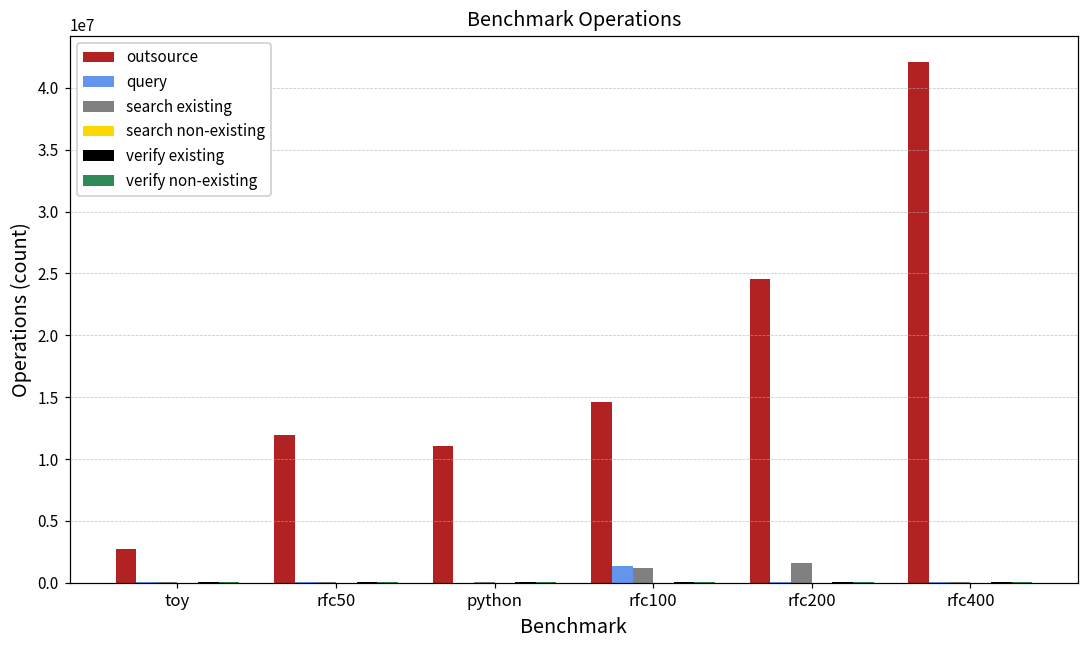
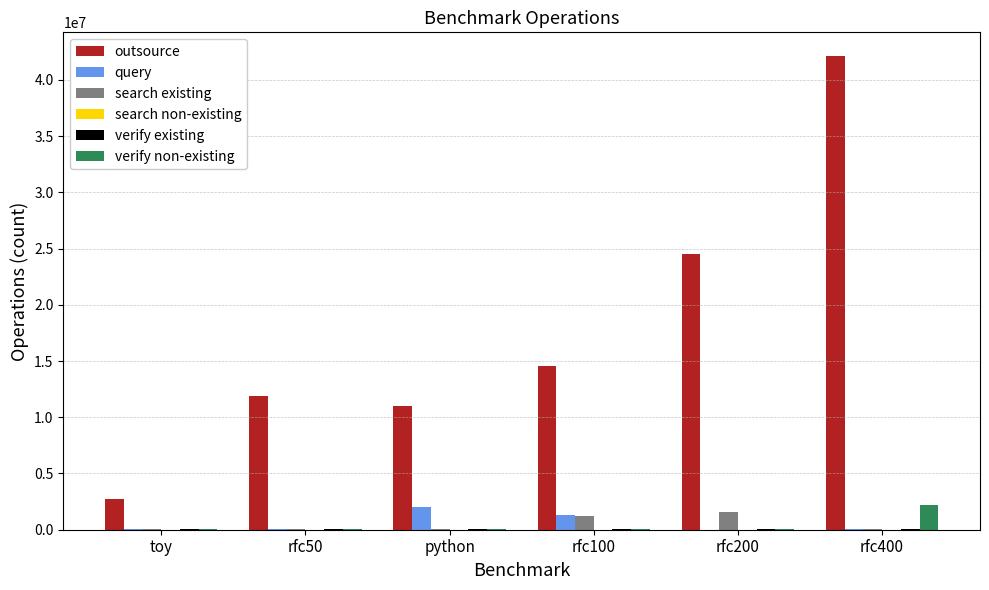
  {
    "outsource": {
      "toy": 2700000,
      "rfc50": 11900000,
      "python": 11000000,
      "rfc100": 14600000,
      "rfc200": 24500000,
      "rfc400": 42100000
    },
    "query": {
-     "python": 0,
+     "python": 2000000,
      "rfc100": 1300000
    },
    "search existing": {
      "rfc100": 1200000,
      "rfc200": 1600000
    },
    "verify non-existing": {
-     "rfc400": 100000
+     "rfc400": 2200000
    }
  }
